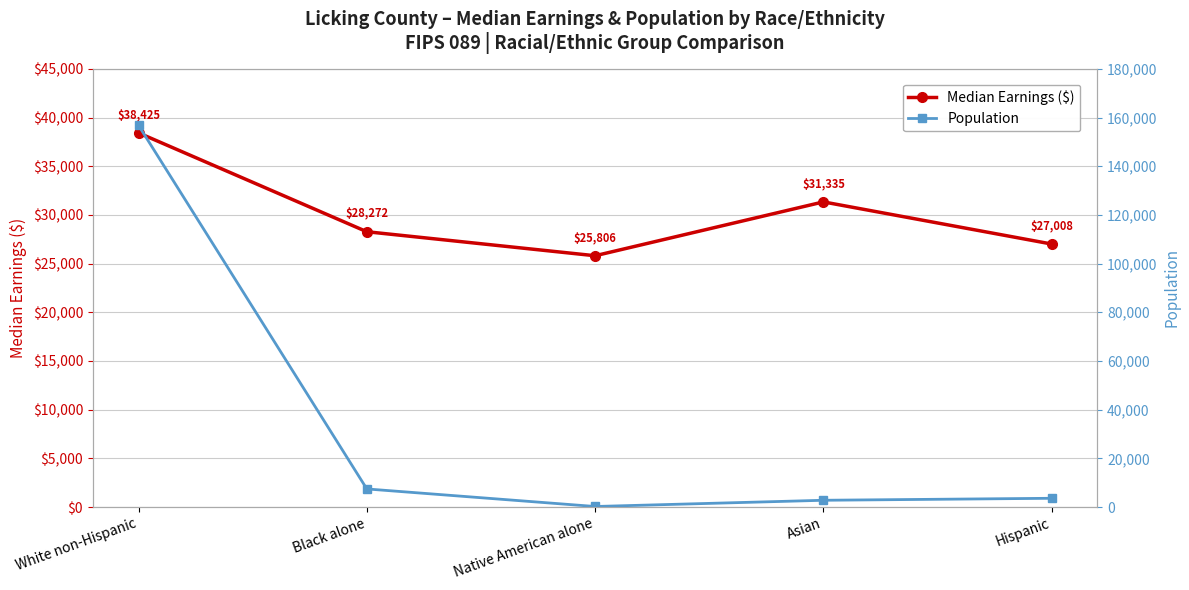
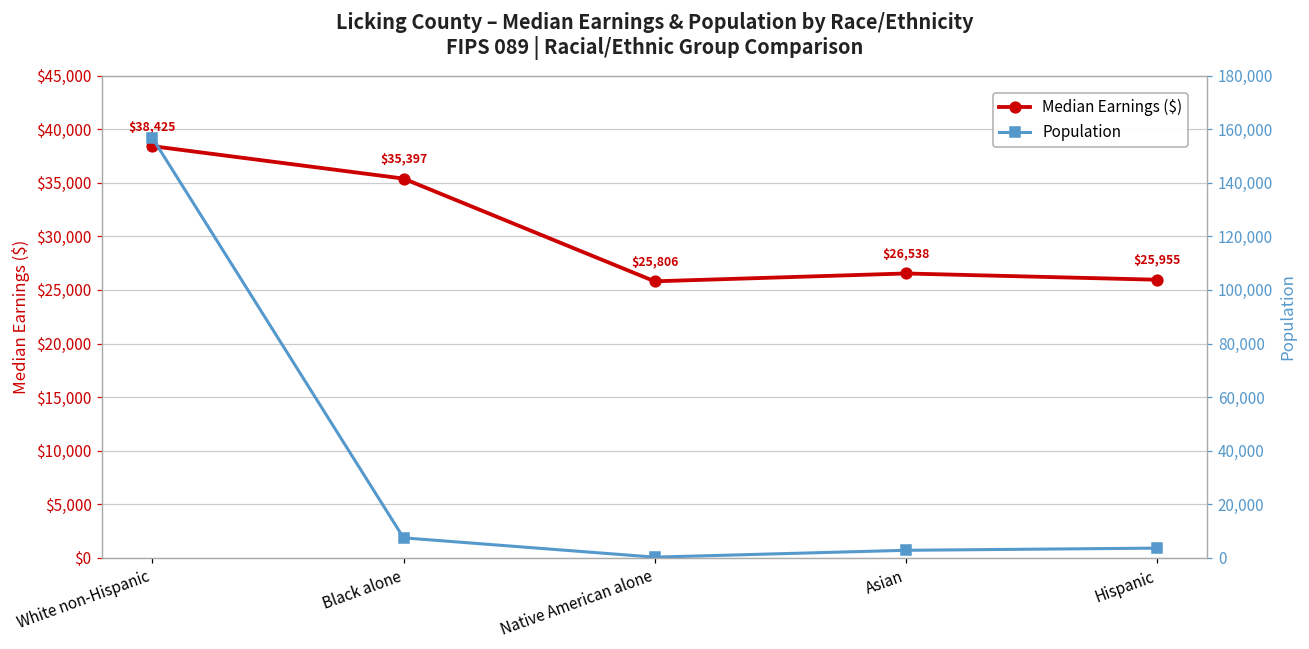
  {
    "Median Earnings ($)": {
      "White non-Hispanic": "$38,425",
-     "Black alone": "$28,272",
+     "Black alone": "$35,397",
      "Native American alone": "$25,806",
-     "Asian": "$31,335",
-     "Hispanic": "$27,008"
+     "Asian": "$26,538",
+     "Hispanic": "$25,955"
    }
  }
